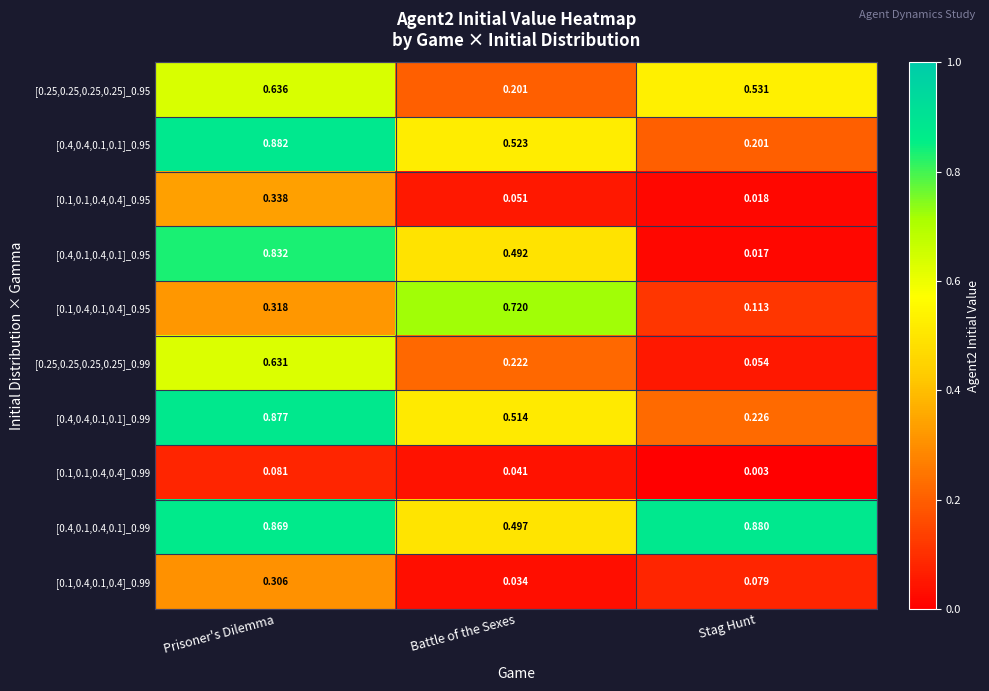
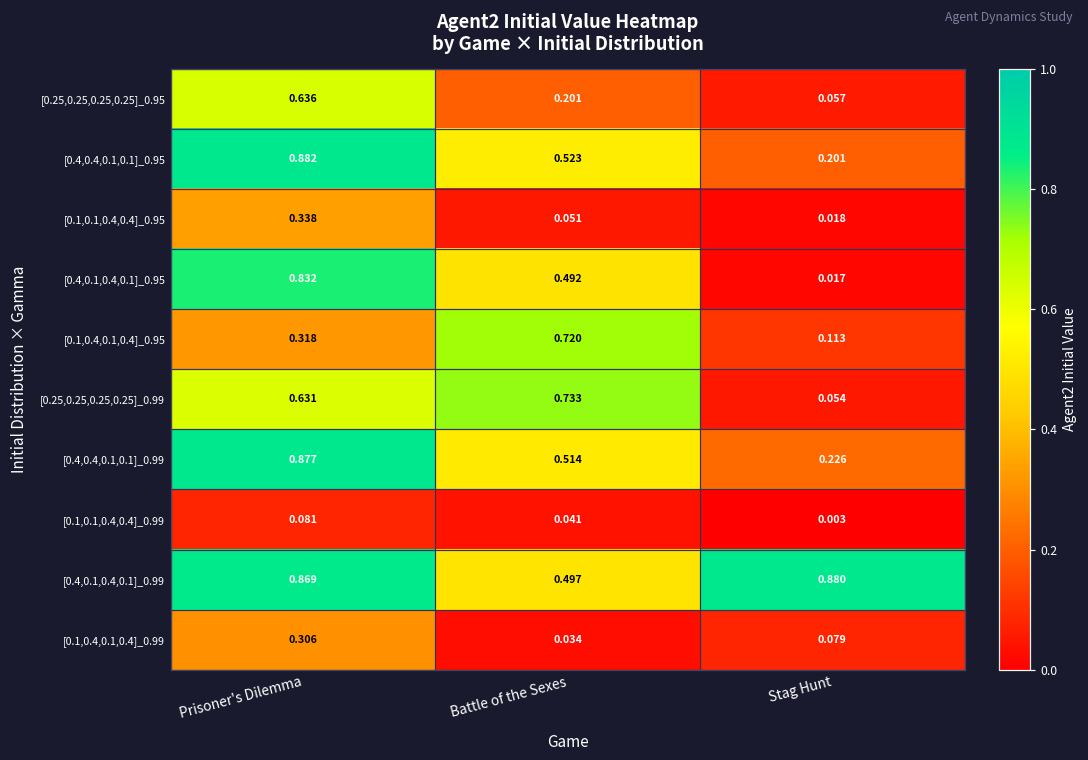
  {
    "[0.25,0.25,0.25,0.25]_0.95": {
      "Prisoner's Dilemma": 0.636,
      "Battle of the Sexes": 0.201,
-     "Stag Hunt": 0.531
+     "Stag Hunt": 0.057
    },
    "[0.4,0.4,0.1,0.1]_0.95": {
      "Prisoner's Dilemma": 0.882,
      "Battle of the Sexes": 0.523,
      "Stag Hunt": 0.201
    },
    "[0.1,0.1,0.4,0.4]_0.95": {
      "Prisoner's Dilemma": 0.338,
      "Battle of the Sexes": 0.051,
      "Stag Hunt": 0.018
    },
    "[0.4,0.1,0.4,0.1]_0.95": {
      "Prisoner's Dilemma": 0.832,
      "Battle of the Sexes": 0.492,
      "Stag Hunt": 0.017
    },
    "[0.1,0.4,0.1,0.4]_0.95": {
      "Prisoner's Dilemma": 0.318,
      "Battle of the Sexes": 0.720,
      "Stag Hunt": 0.113
    },
    "[0.25,0.25,0.25,0.25]_0.99": {
      "Prisoner's Dilemma": 0.631,
-     "Battle of the Sexes": 0.222,
+     "Battle of the Sexes": 0.733,
      "Stag Hunt": 0.054
    },
    "[0.4,0.4,0.1,0.1]_0.99": {
      "Prisoner's Dilemma": 0.877,
      "Battle of the Sexes": 0.514,
      "Stag Hunt": 0.226
    },
    "[0.1,0.1,0.4,0.4]_0.99": {
      "Prisoner's Dilemma": 0.081,
      "Battle of the Sexes": 0.041,
      "Stag Hunt": 0.003
    },
    "[0.4,0.1,0.4,0.1]_0.99": {
      "Prisoner's Dilemma": 0.869,
      "Battle of the Sexes": 0.497,
      "Stag Hunt": 0.880
    },
    "[0.1,0.4,0.1,0.4]_0.99": {
      "Prisoner's Dilemma": 0.306,
      "Battle of the Sexes": 0.034,
      "Stag Hunt": 0.079
    }
  }
